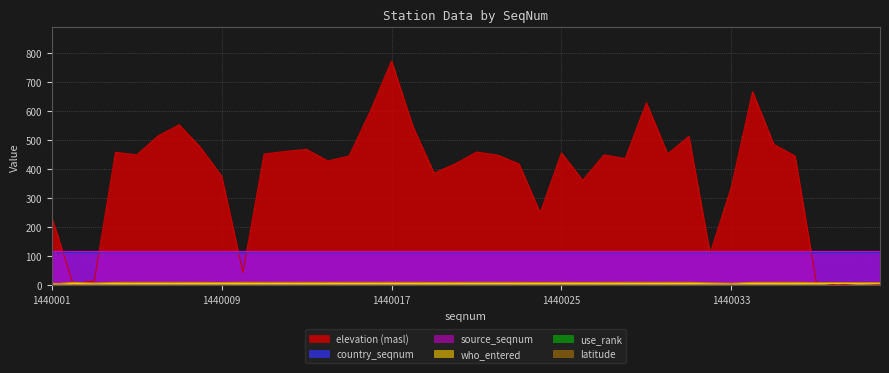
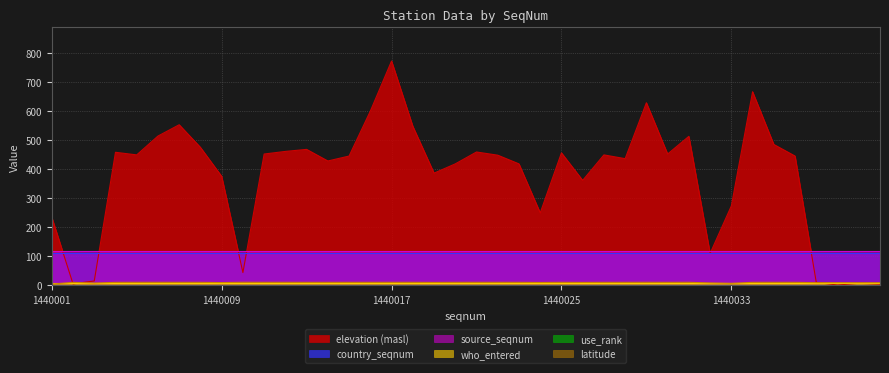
  {
    "elevation (masl)": {
      "1440001": 240,
      "1440009": 380,
      "1440017": 770,
      "1440025": 460,
-     "1440033": 340
+     "1440033": 270
    },
    "country_seqnum": {
      "1440001": 110,
      "1440009": 110,
      "1440017": 110,
      "1440025": 110,
      "1440033": 110
    },
    "source_seqnum": {
      "1440001": 120,
      "1440009": 120,
      "1440017": 120,
      "1440025": 120,
      "1440033": 120
    }
  }
